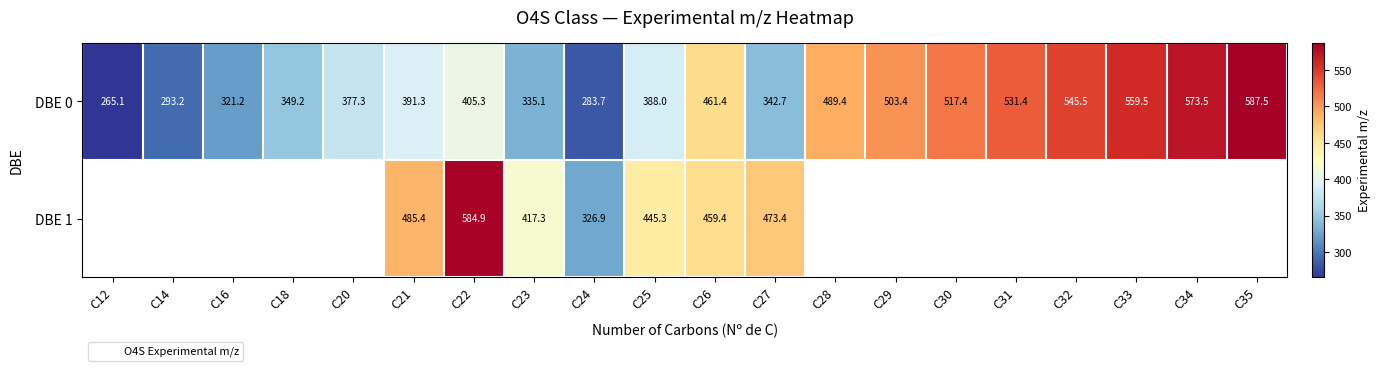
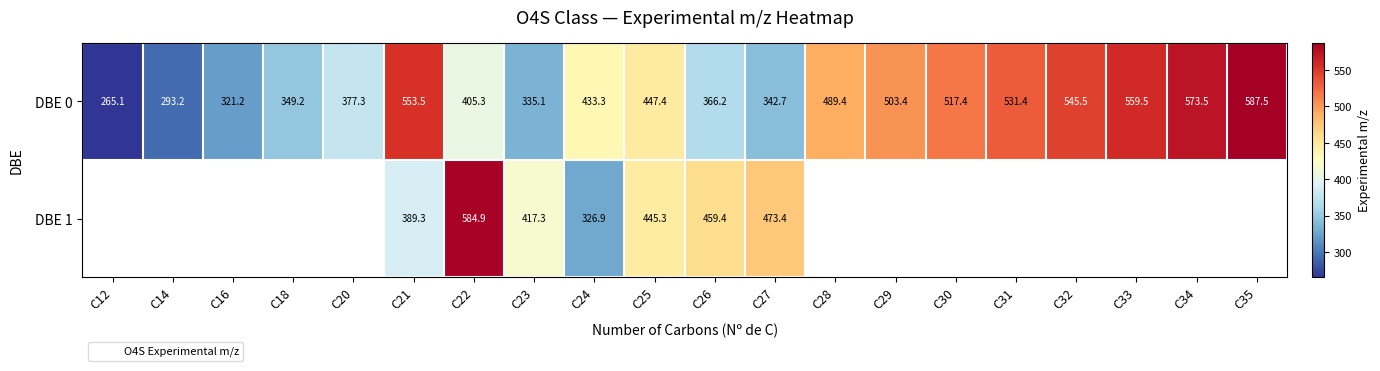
  {
    "DBE 0": {
      "C12": 265.1,
      "C14": 293.2,
      "C16": 321.2,
      "C18": 349.2,
      "C20": 377.3,
-     "C21": 391.3,
+     "C21": 553.5,
      "C22": 405.3,
      "C23": 335.1,
-     "C24": 283.7,
-     "C25": 388.0,
-     "C26": 461.4,
+     "C24": 433.3,
+     "C25": 447.4,
+     "C26": 366.2,
      "C27": 342.7,
      "C28": 489.4,
      "C29": 503.4,
      "C30": 517.4,
      "C31": 531.4,
      "C32": 545.5,
      "C33": 559.5,
      "C34": 573.5,
      "C35": 587.5
    },
    "DBE 1": {
-     "C21": 485.4,
+     "C21": 389.3,
      "C22": 584.9,
      "C23": 417.3,
      "C24": 326.9,
      "C25": 445.3,
      "C26": 459.4,
      "C27": 473.4
    }
  }
